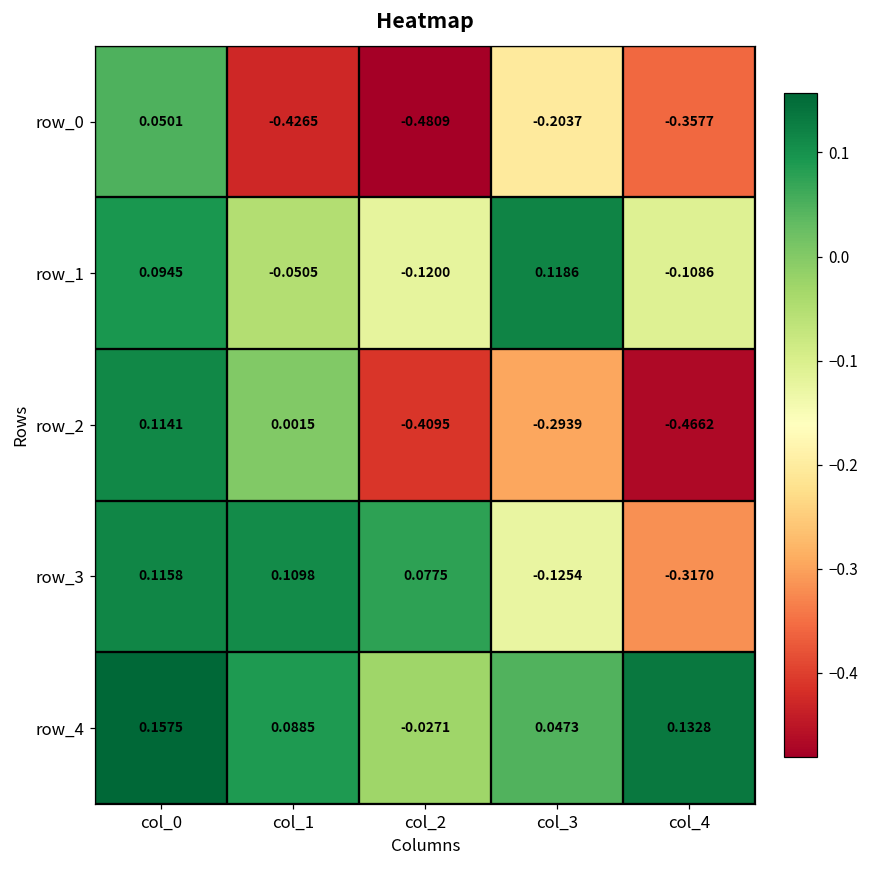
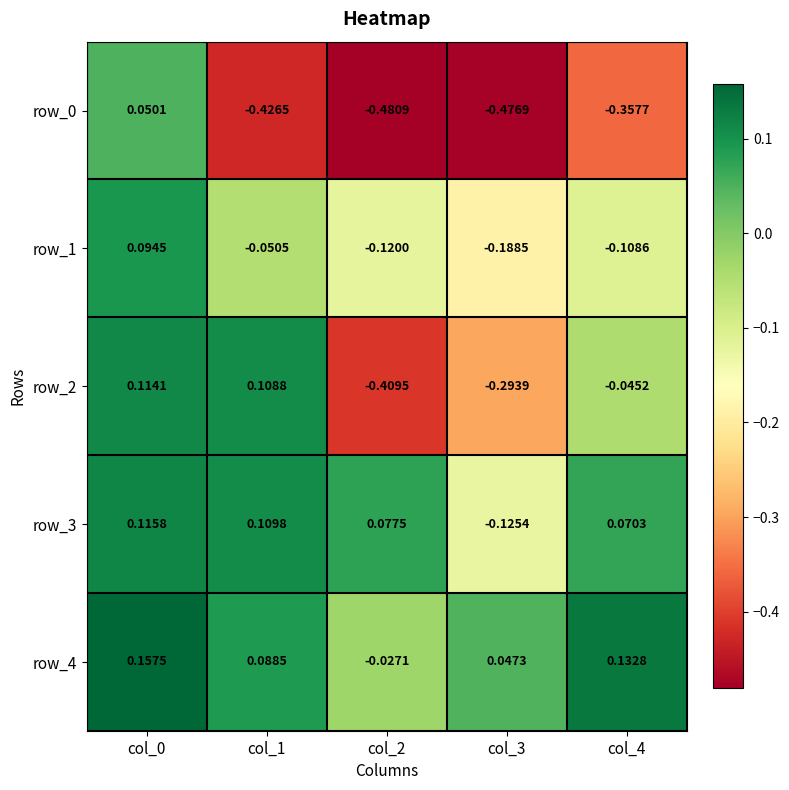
  {
    "row_0": {
      "col_0": 0.0501,
      "col_1": -0.4265,
      "col_2": -0.4809,
-     "col_3": -0.2037,
+     "col_3": -0.4769,
      "col_4": -0.3577
    },
    "row_1": {
      "col_0": 0.0945,
      "col_1": -0.0505,
      "col_2": -0.1200,
-     "col_3": 0.1186,
+     "col_3": -0.1885,
      "col_4": -0.1086
    },
    "row_2": {
      "col_0": 0.1141,
-     "col_1": 0.0015,
+     "col_1": 0.1088,
      "col_2": -0.4095,
      "col_3": -0.2939,
-     "col_4": -0.4662
+     "col_4": -0.0452
    },
    "row_3": {
      "col_0": 0.1158,
      "col_1": 0.1098,
      "col_2": 0.0775,
      "col_3": -0.1254,
-     "col_4": -0.3170
+     "col_4": 0.0703
    },
    "row_4": {
      "col_0": 0.1575,
      "col_1": 0.0885,
      "col_2": -0.0271,
      "col_3": 0.0473,
      "col_4": 0.1328
    }
  }
